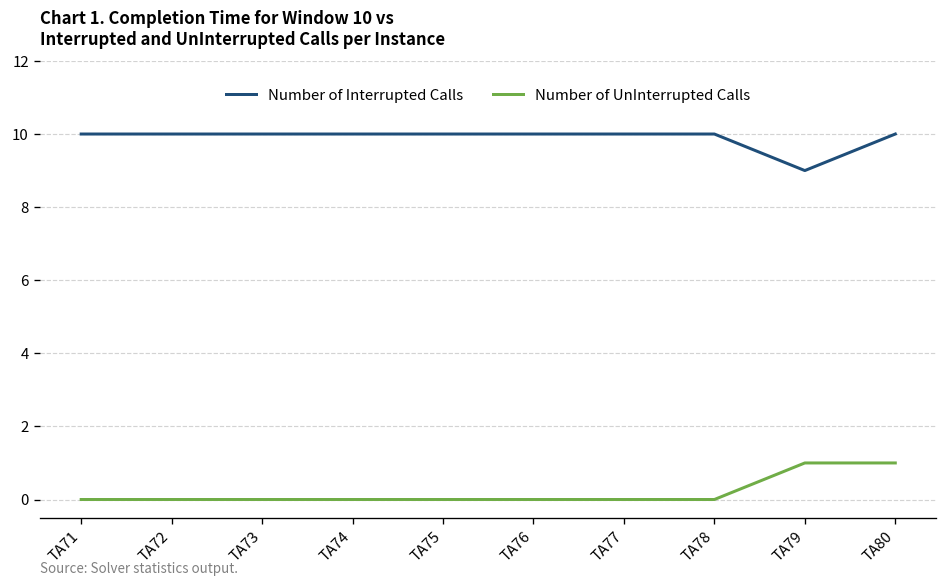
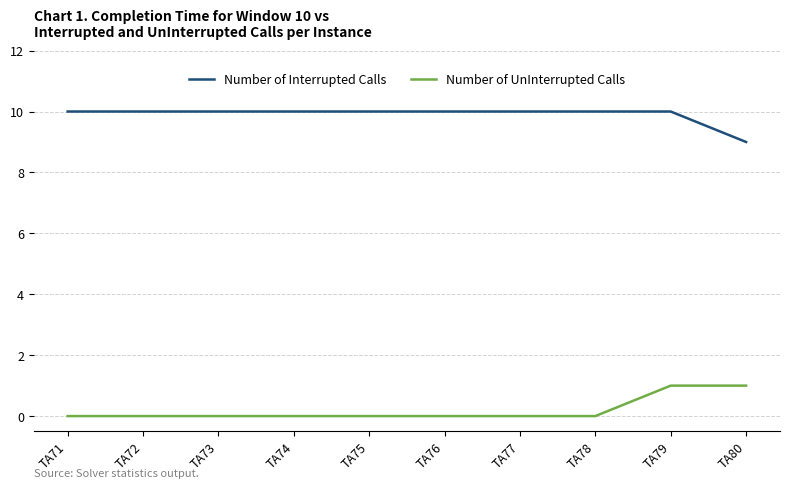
  {
    "Number of Interrupted Calls": {
      "TA71": 10,
      "TA72": 10,
      "TA73": 10,
      "TA74": 10,
      "TA75": 10,
      "TA76": 10,
      "TA77": 10,
      "TA78": 10,
-     "TA79": 9,
-     "TA80": 10
+     "TA79": 10,
+     "TA80": 9
    },
    "Number of UnInterrupted Calls": {
      "TA71": 0,
      "TA72": 0,
      "TA73": 0,
      "TA74": 0,
      "TA75": 0,
      "TA76": 0,
      "TA77": 0,
      "TA78": 0,
      "TA79": 1,
      "TA80": 1
    }
  }
